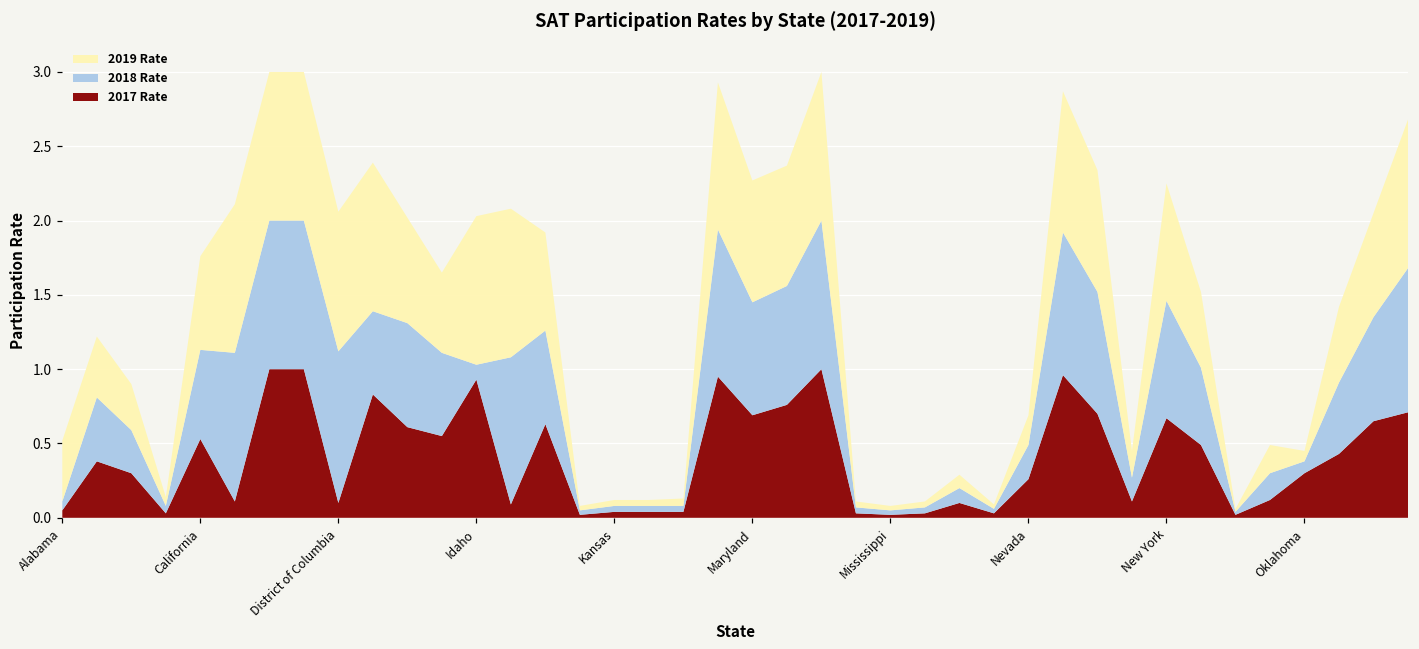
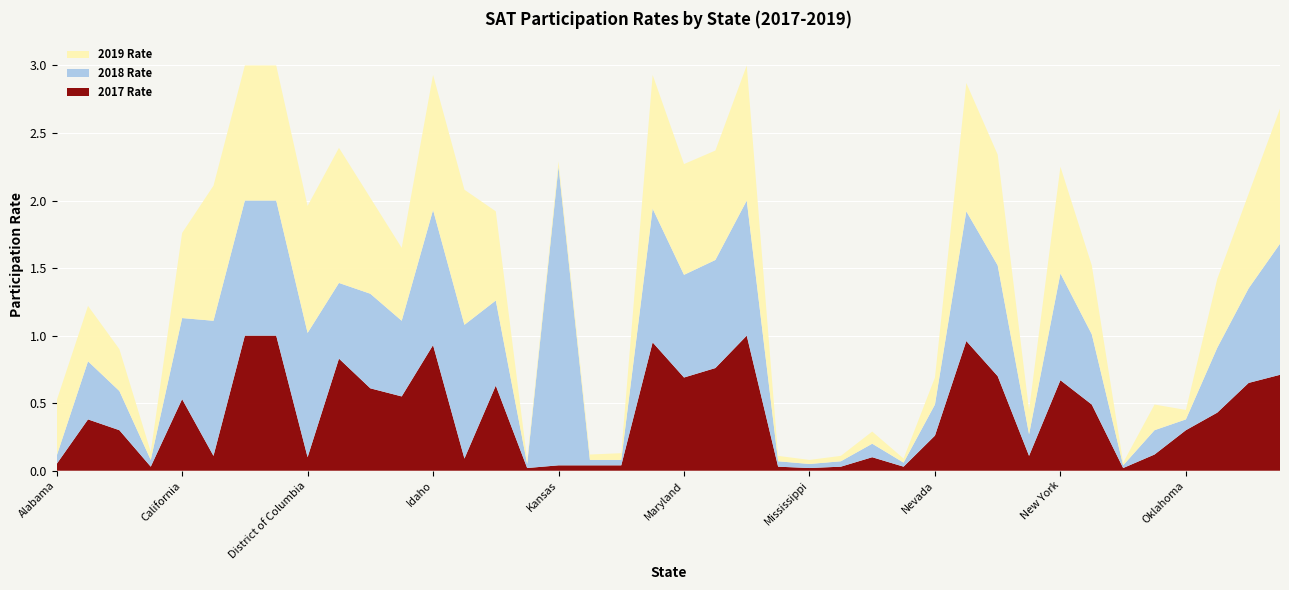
  {
    "2017 Rate": {
      "Alabama": 0.05,
      "California": 0.53,
      "District of Columbia": 0.10,
      "Idaho": 0.93,
      "Kansas": 0.04,
      "Maryland": 0.69,
      "Mississippi": 0.02,
      "Nevada": 0.26,
      "New York": 0.67,
      "Oklahoma": 0.30
    },
    "2018 Rate": {
      "Alabama": 0.06,
      "California": 0.60,
-     "District of Columbia": 1.02,
-     "Idaho": 0.1,
-     "Kansas": 0.04,
+     "District of Columbia": 0.92,
+     "Idaho": 1.0,
+     "Kansas": 2.21,
      "Maryland": 0.76,
      "Mississippi": 0.03,
      "Nevada": 0.23,
      "New York": 0.79,
      "Oklahoma": 0.08
    },
    "2019 Rate": {
      "Alabama": 0.41,
      "California": 0.63,
      "District of Columbia": 0.94,
      "Idaho": 1.00,
      "Kansas": 0.04,
      "Maryland": 0.82,
      "Mississippi": 0.03,
      "Nevada": 0.20,
      "New York": 0.79,
      "Oklahoma": 0.07
    }
  }
